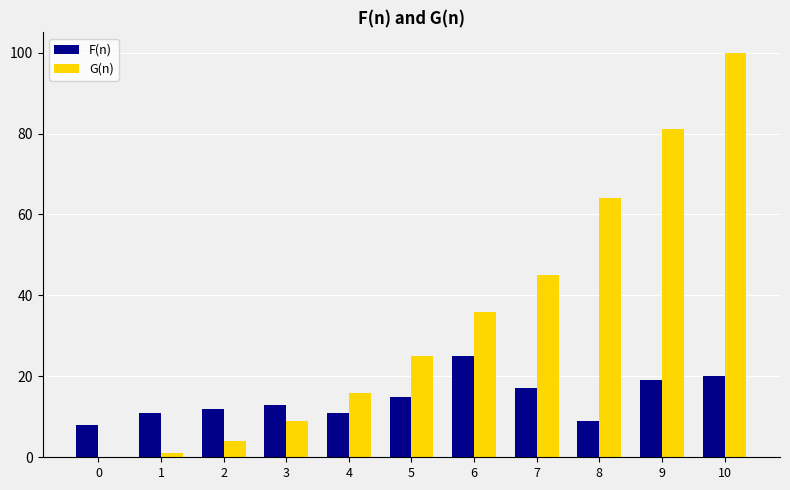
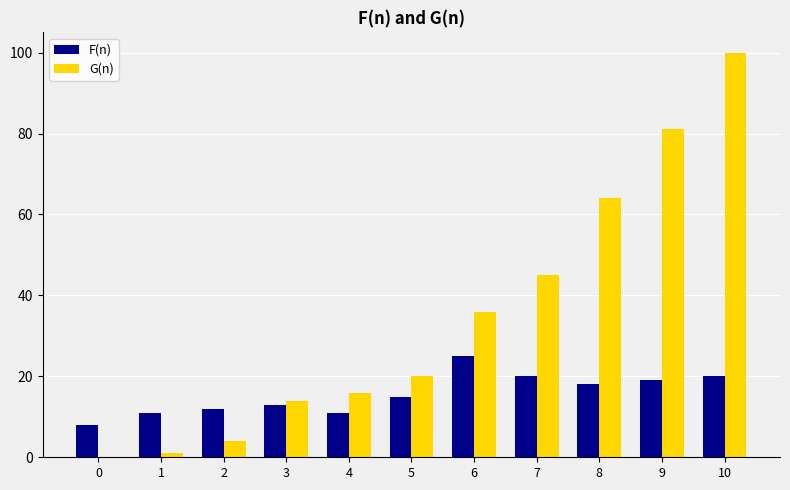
  {
    "F(n)": {
      "0": 8,
      "1": 11,
      "2": 12,
      "3": 13,
      "4": 11,
      "5": 15,
      "6": 25,
-     "7": 17,
-     "8": 9,
+     "7": 20,
+     "8": 18,
      "9": 19,
      "10": 20
    },
    "G(n)": {
      "0": 0,
      "1": 1,
      "2": 4,
-     "3": 9,
+     "3": 14,
      "4": 16,
-     "5": 25,
+     "5": 20,
      "6": 36,
      "7": 45,
      "8": 64,
      "9": 81,
      "10": 100
    }
  }
